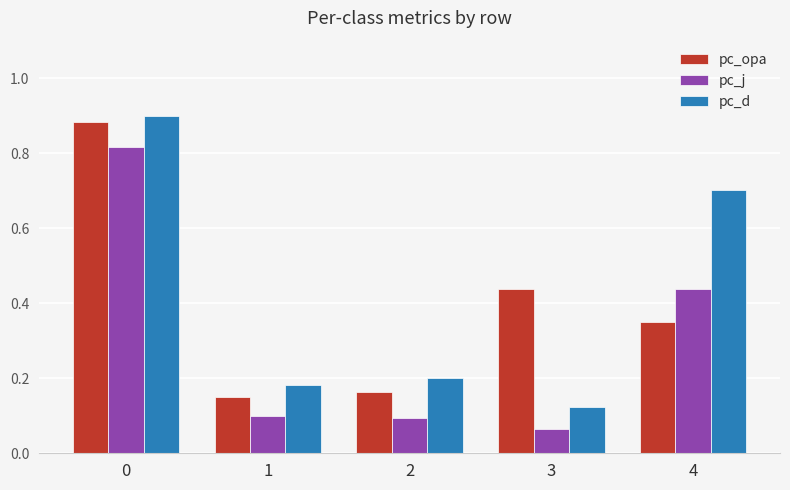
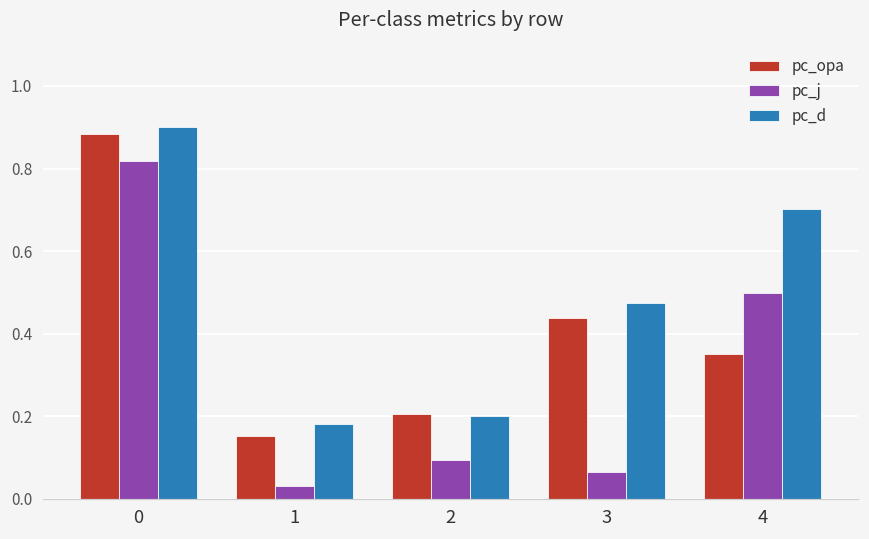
  {
    "pc_opa": {
      "0": 0.88,
      "1": 0.15,
-     "2": 0.16,
+     "2": 0.20,
      "3": 0.44,
      "4": 0.35
    },
    "pc_j": {
      "0": 0.82,
-     "1": 0.10,
+     "1": 0.03,
      "2": 0.09,
      "3": 0.07,
-     "4": 0.44
+     "4": 0.50
    },
    "pc_d": {
      "0": 0.90,
      "1": 0.18,
      "2": 0.20,
-     "3": 0.12,
+     "3": 0.47,
      "4": 0.70
    }
  }
